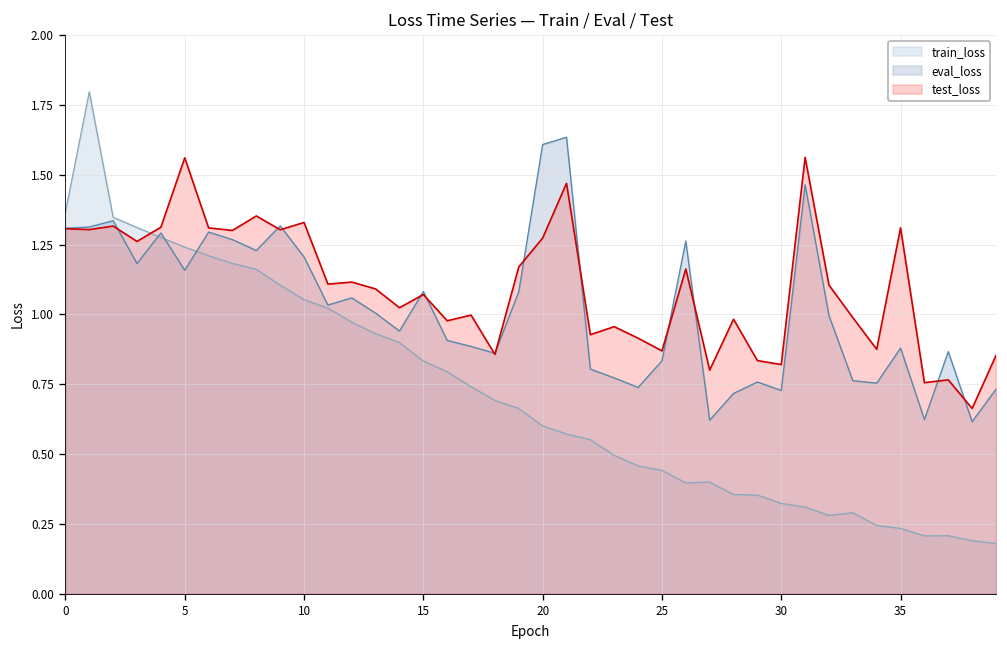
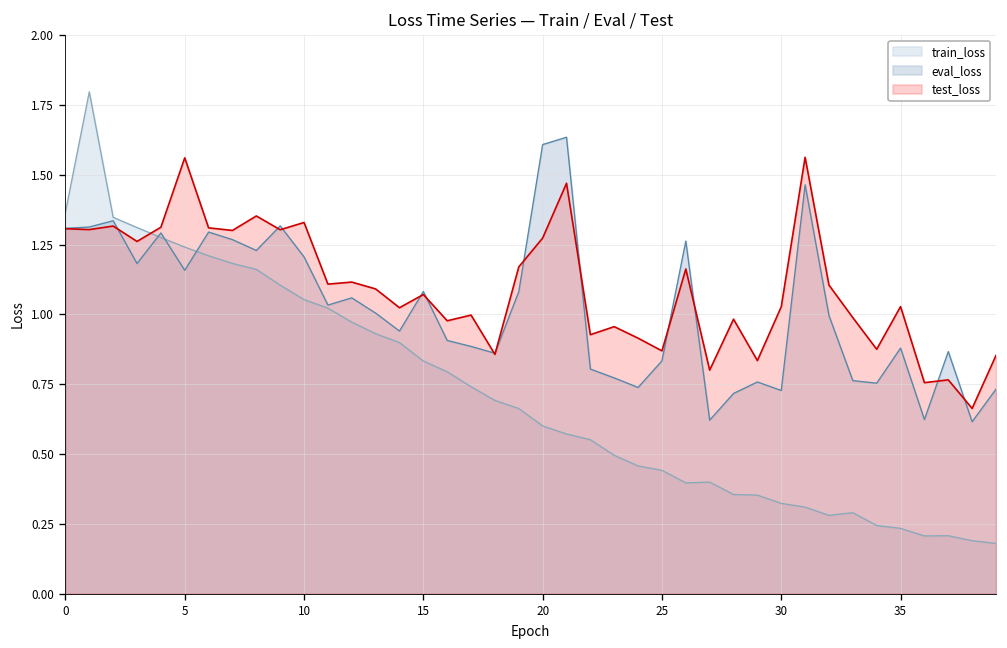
  {
    "test_loss": {
      "5": 1.56,
      "10": 1.33,
      "20": 1.27,
      "25": 0.87,
-     "30": 0.82,
-     "35": 1.31
+     "30": 1.03,
+     "35": 1.03
    }
  }
